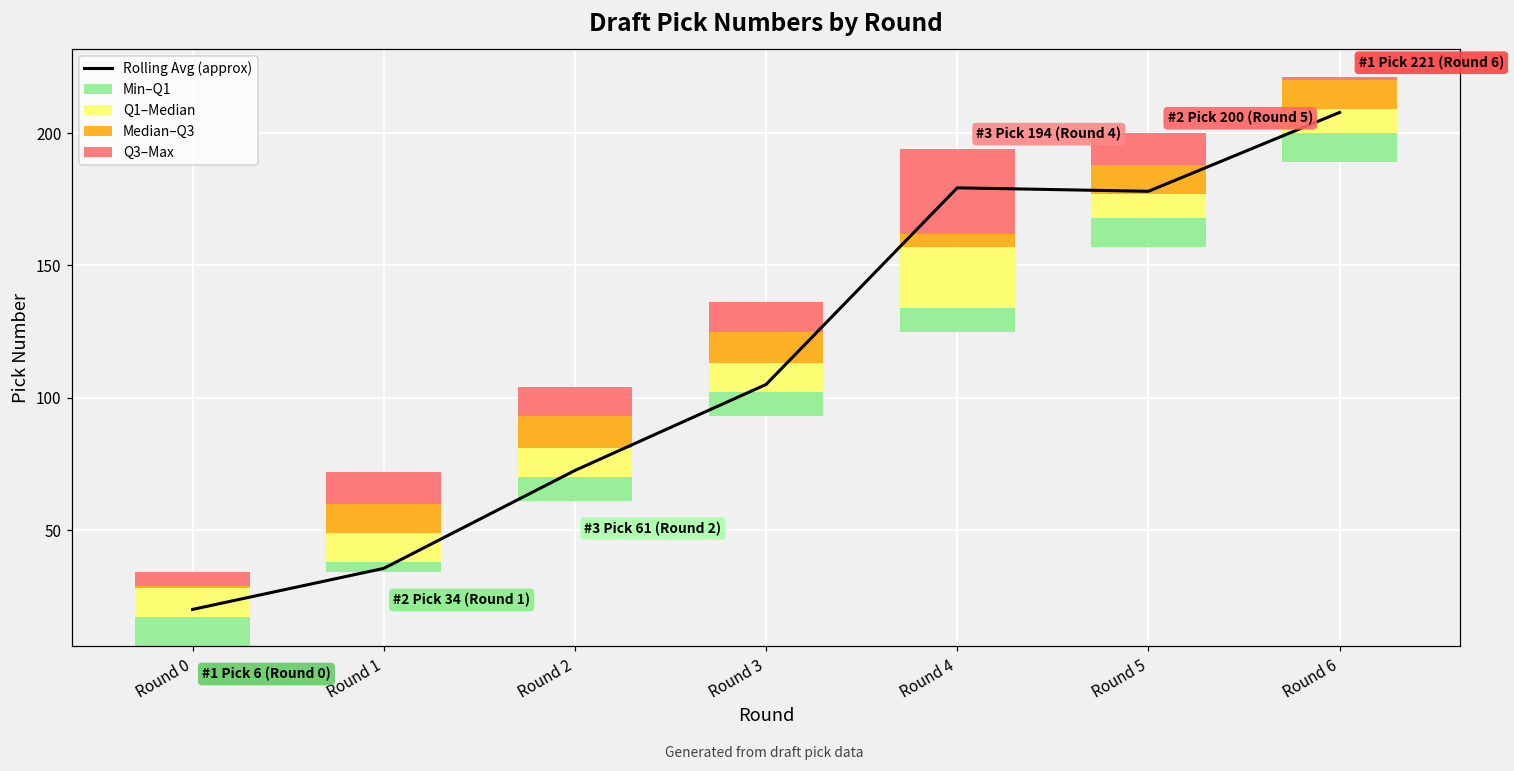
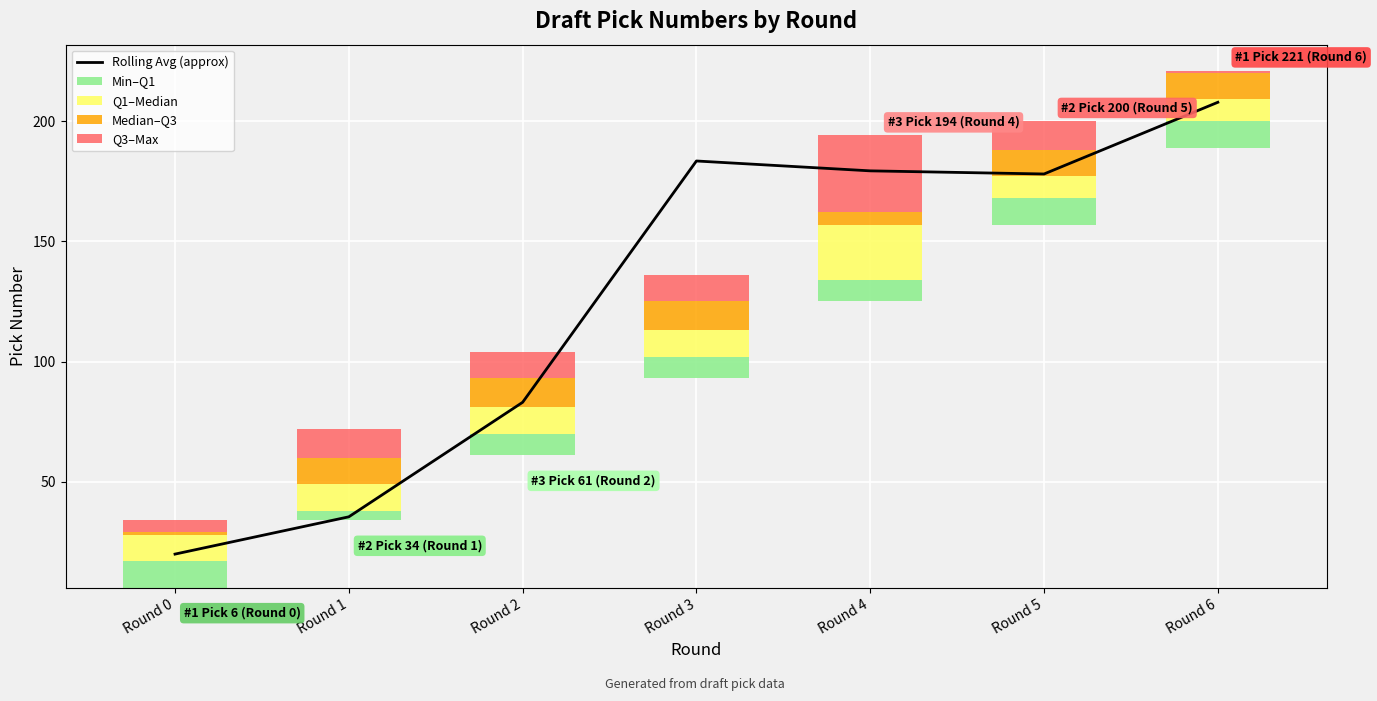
  {
    "Rolling Avg (approx)": {
      "Round 0": 20,
-     "Round 2": 73,
-     "Round 3": 105,
+     "Round 2": 83,
+     "Round 3": 183,
      "Round 4": 179,
      "Round 5": 178,
      "Round 6": 208
    }
  }
